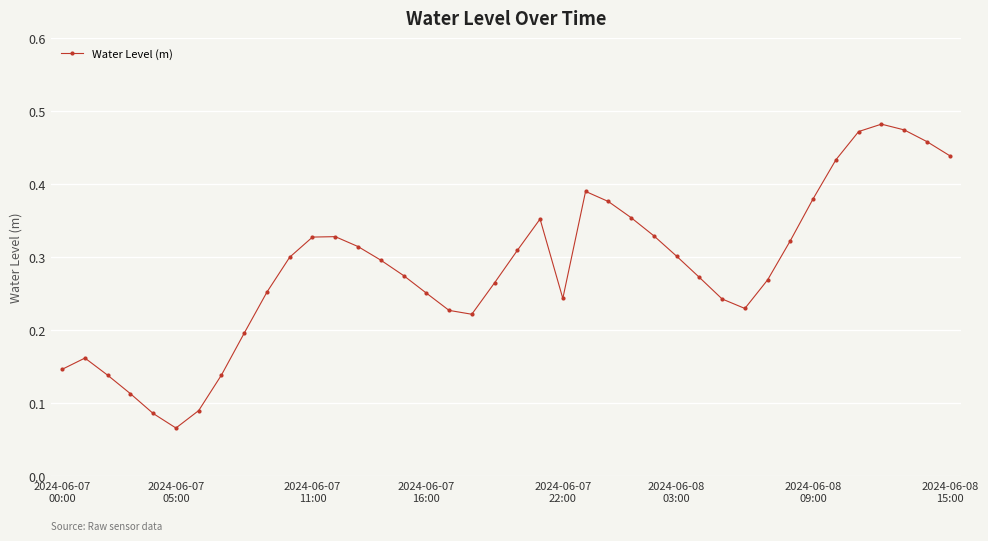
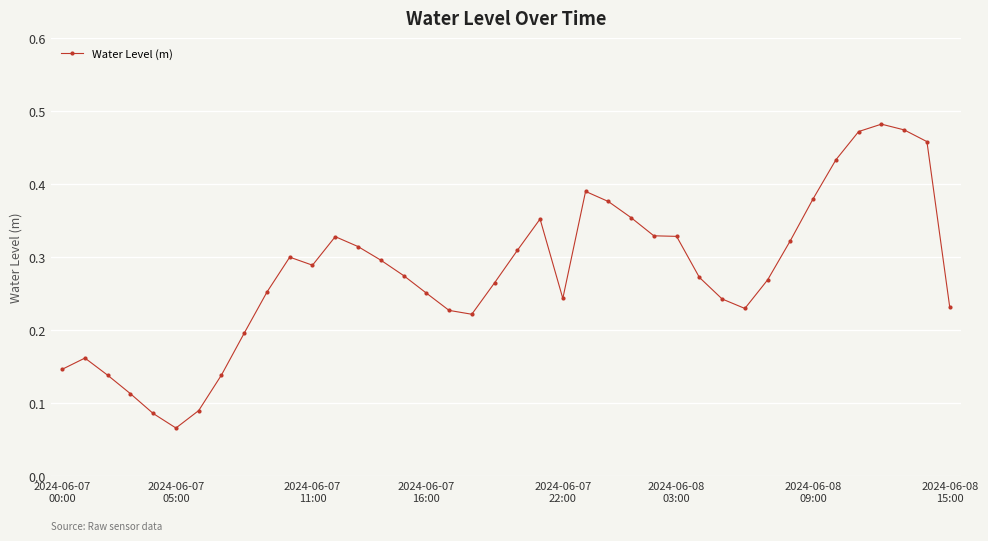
  {
    "2024-06-07 00:00": 0.15,
    "2024-06-07 05:00": 0.07,
-   "2024-06-07 11:00": 0.33,
+   "2024-06-07 11:00": 0.29,
    "2024-06-07 16:00": 0.25,
    "2024-06-07 22:00": 0.24,
-   "2024-06-08 03:00": 0.30,
+   "2024-06-08 03:00": 0.33,
    "2024-06-08 09:00": 0.38,
-   "2024-06-08 15:00": 0.44
+   "2024-06-08 15:00": 0.23
  }
